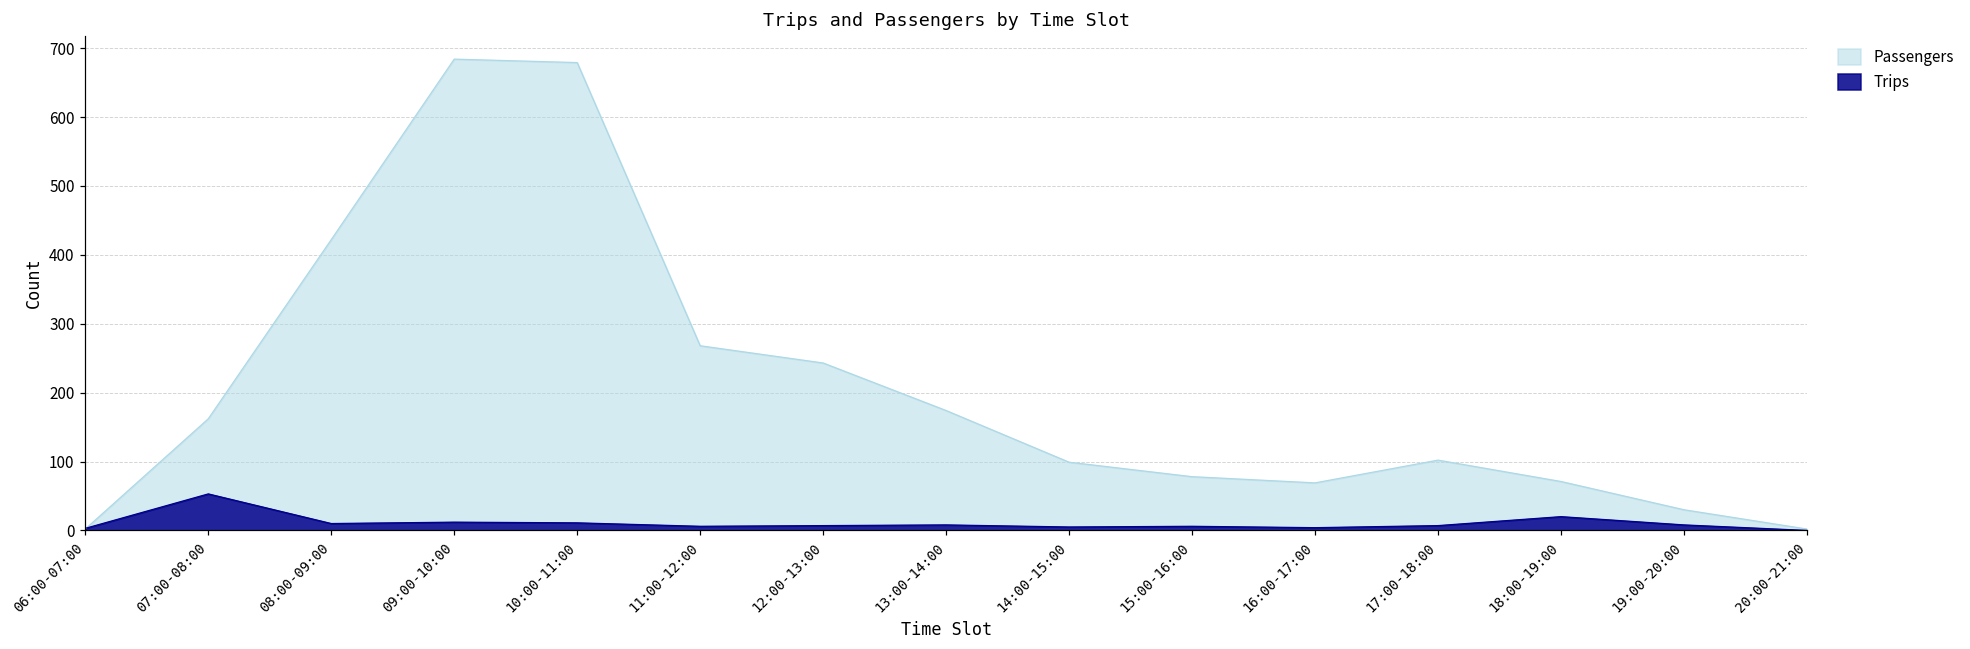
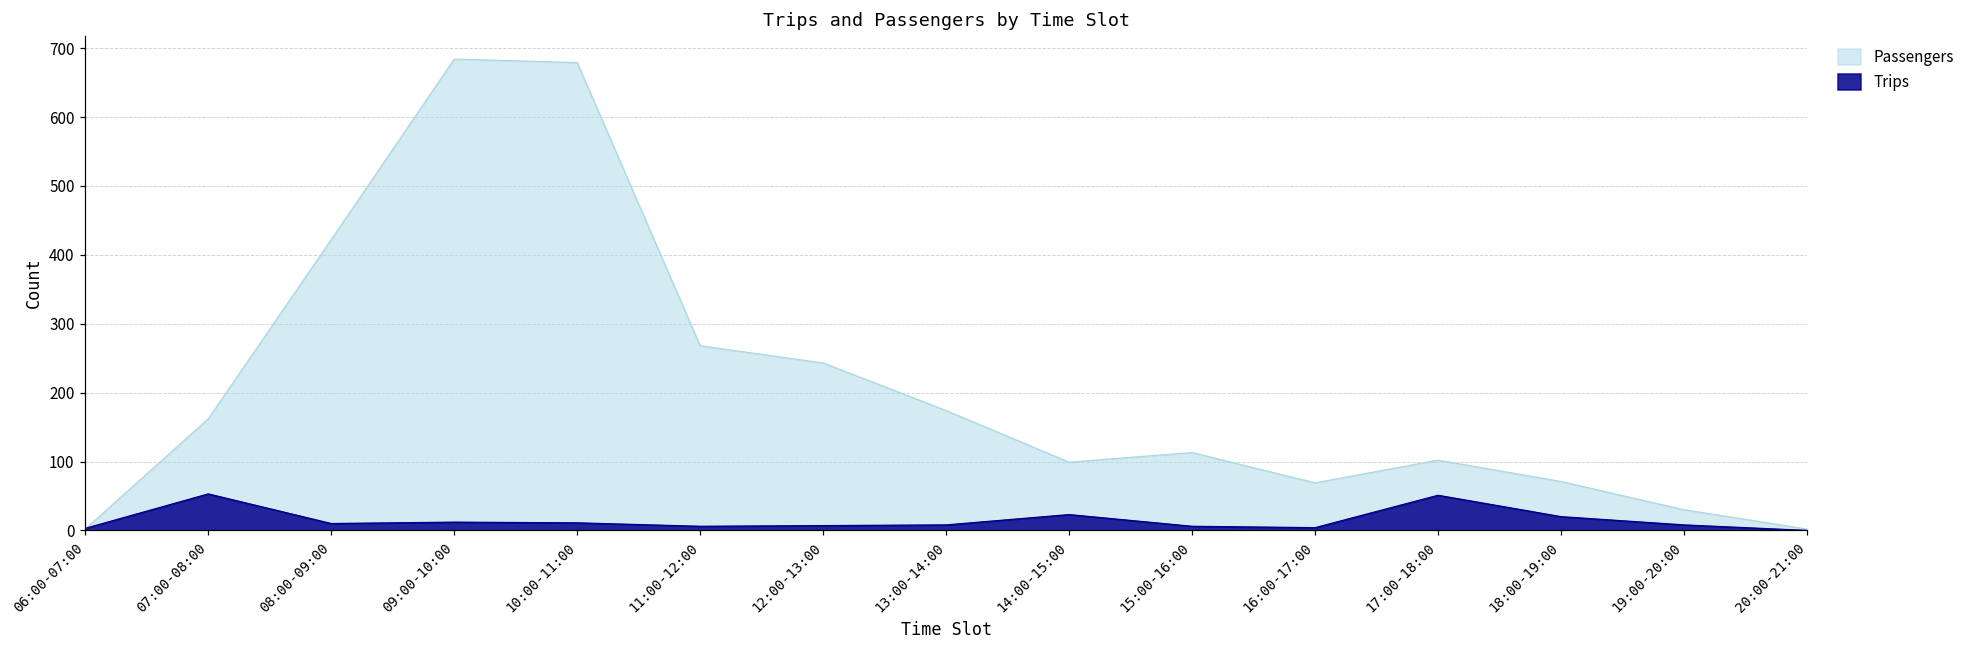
  {
    "Passengers": {
      "07:00-08:00": 160,
      "08:00-09:00": 420,
      "09:00-10:00": 680,
      "10:00-11:00": 680,
      "11:00-12:00": 270,
      "12:00-13:00": 240,
      "13:00-14:00": 170,
      "14:00-15:00": 100,
-     "15:00-16:00": 80,
+     "15:00-16:00": 110,
      "16:00-17:00": 70,
      "17:00-18:00": 100,
      "18:00-19:00": 70,
      "19:00-20:00": 30
    },
    "Trips": {
      "07:00-08:00": 50,
      "08:00-09:00": 10,
      "09:00-10:00": 10,
      "10:00-11:00": 10,
      "11:00-12:00": 10,
      "12:00-13:00": 10,
      "13:00-14:00": 10,
-     "14:00-15:00": 10,
+     "14:00-15:00": 20,
      "15:00-16:00": 10,
      "16:00-17:00": 0,
-     "17:00-18:00": 10,
+     "17:00-18:00": 50,
      "18:00-19:00": 20,
      "19:00-20:00": 10
    }
  }
